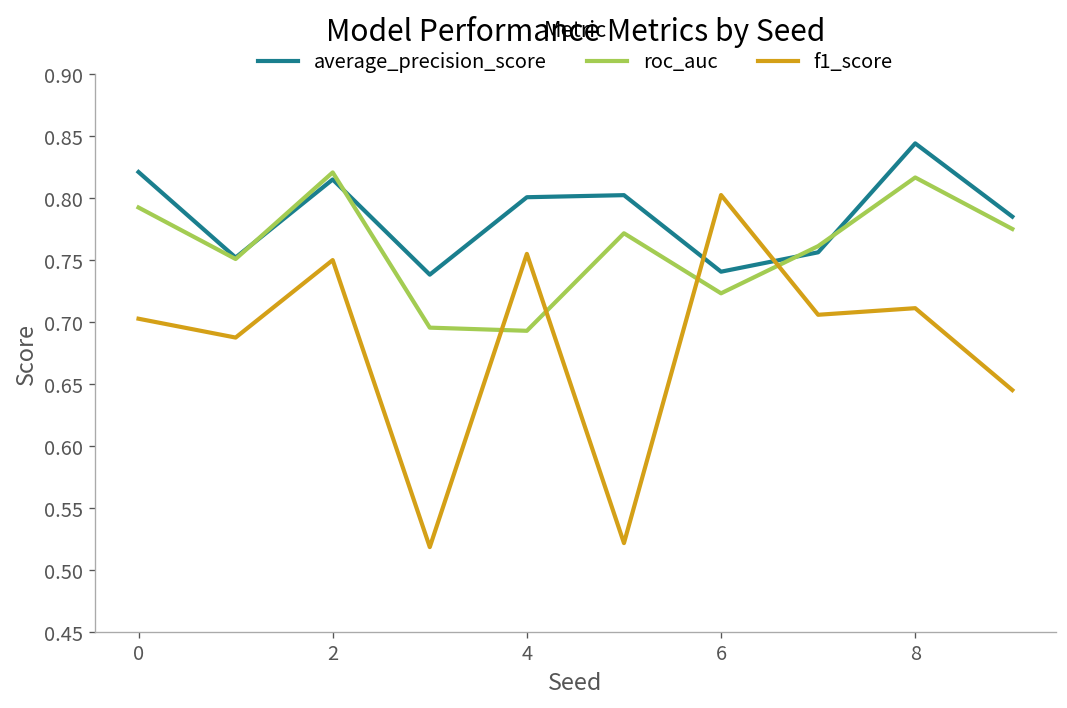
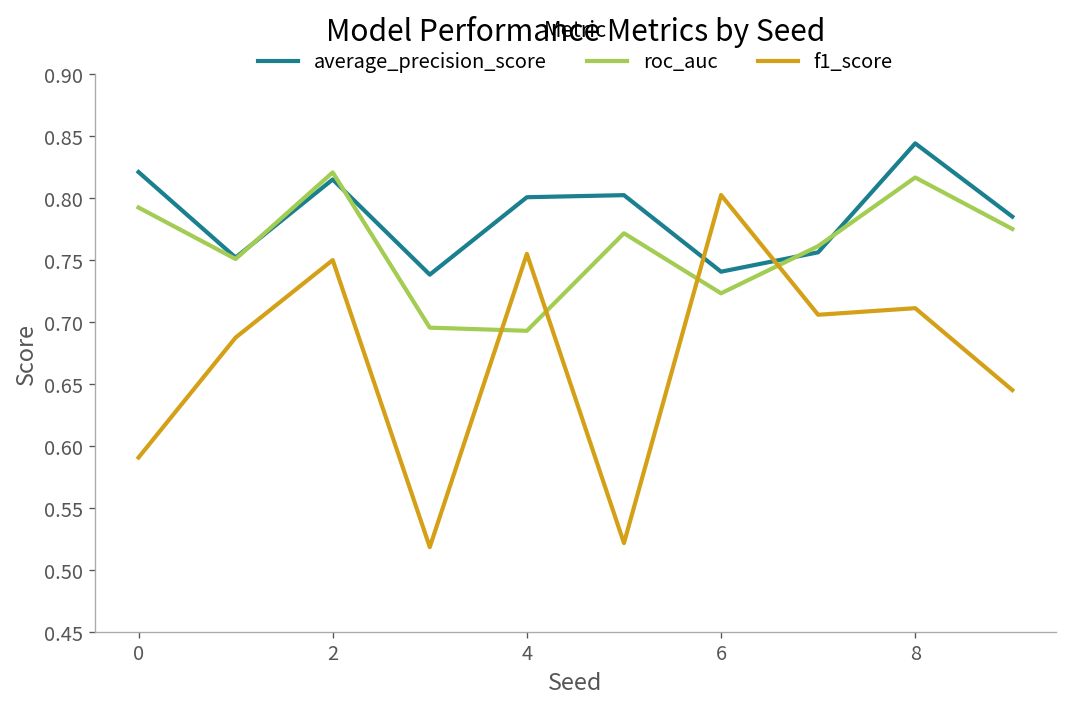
  {
    "average_precision_score": {
      "0": 0.821,
      "2": 0.815,
      "4": 0.801,
      "6": 0.741,
      "8": 0.844
    },
    "roc_auc": {
      "0": 0.792,
      "2": 0.821,
      "4": 0.693,
      "6": 0.723,
      "8": 0.817
    },
    "f1_score": {
-     "0": 0.703,
+     "0": 0.591,
      "2": 0.750,
      "4": 0.755,
      "6": 0.802,
      "8": 0.711
    }
  }
